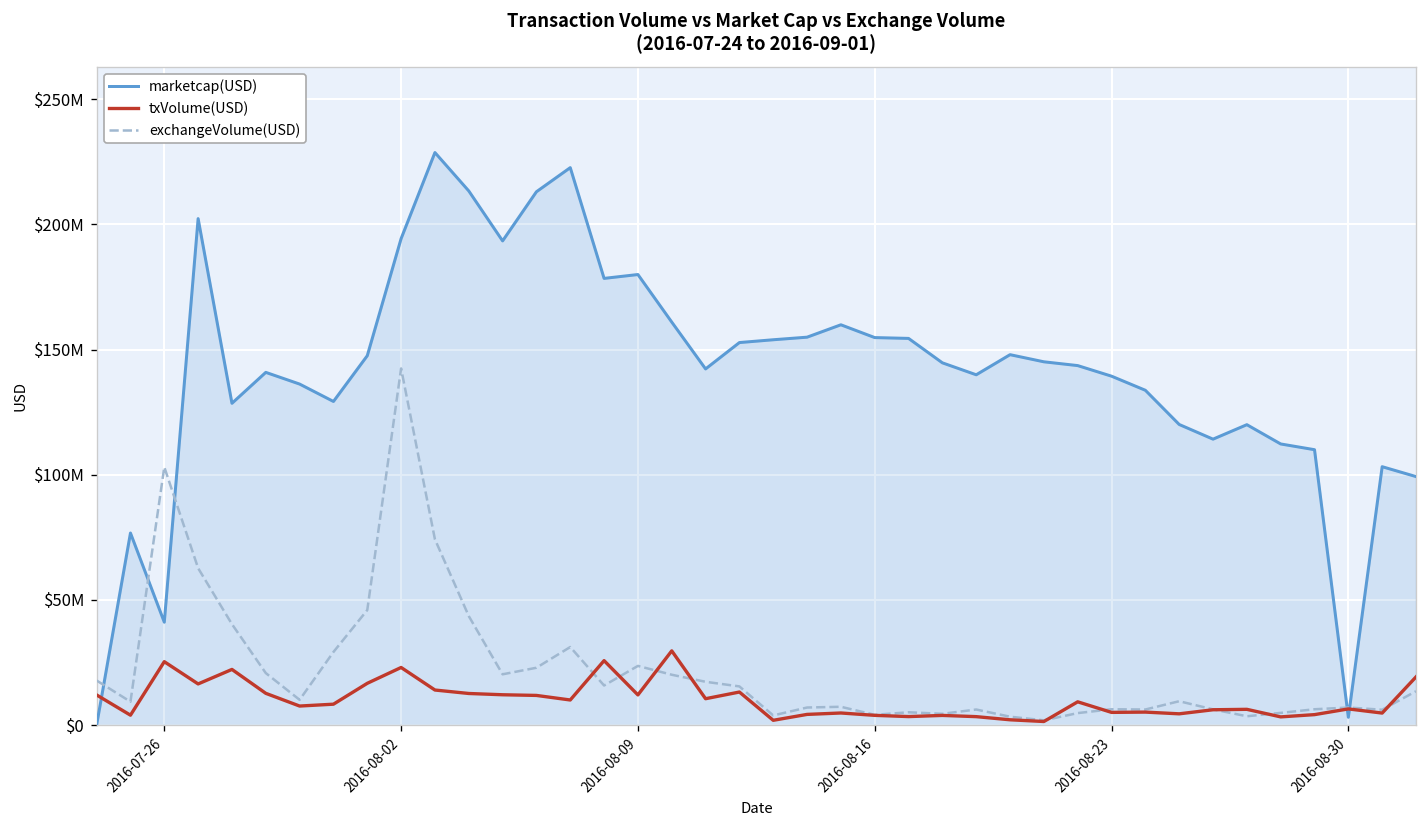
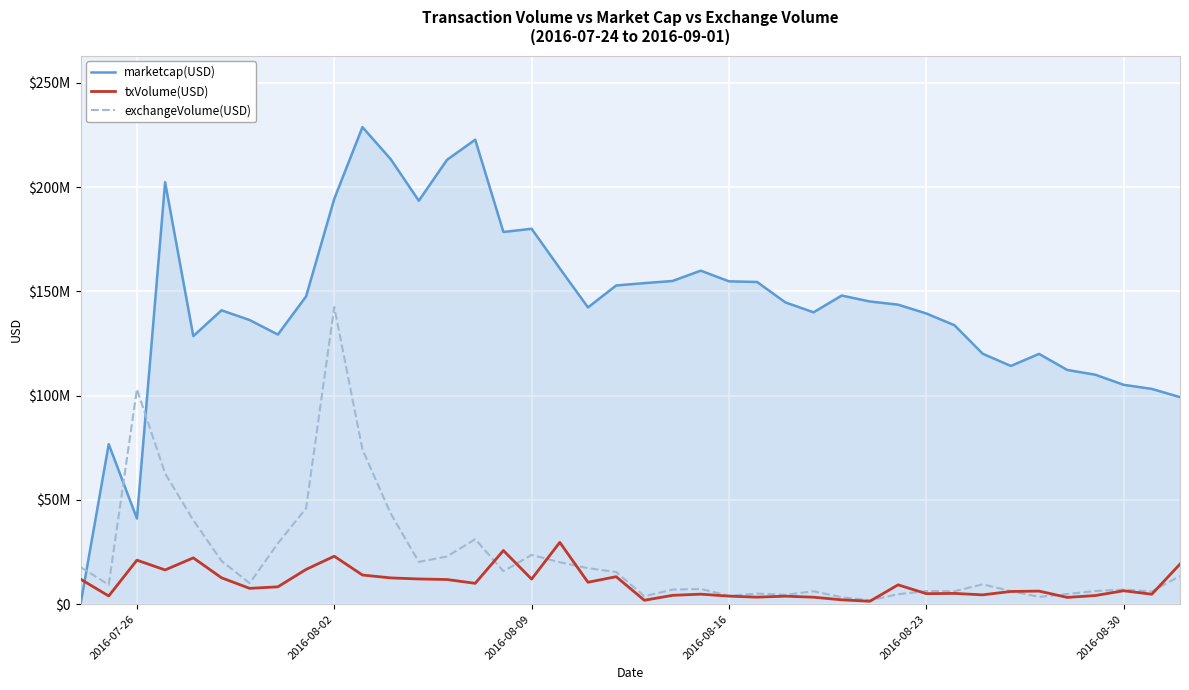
  {
    "marketcap(USD)": {
      "2016-07-26": "$41000000",
      "2016-08-02": "$194000000",
      "2016-08-09": "$180000000",
      "2016-08-16": "$155000000",
      "2016-08-23": "$139000000",
-     "2016-08-30": "$3000000"
+     "2016-08-30": "$105000000"
    },
    "txVolume(USD)": {
-     "2016-07-26": "$25000000",
+     "2016-07-26": "$21000000",
      "2016-08-02": "$23000000",
      "2016-08-09": "$12000000",
      "2016-08-23": "$5000000"
    },
    "exchangeVolume(USD)": {
      "2016-07-26": "$103000000",
      "2016-08-02": "$142000000",
      "2016-08-09": "$24000000",
      "2016-08-23": "$6000000"
    }
  }
